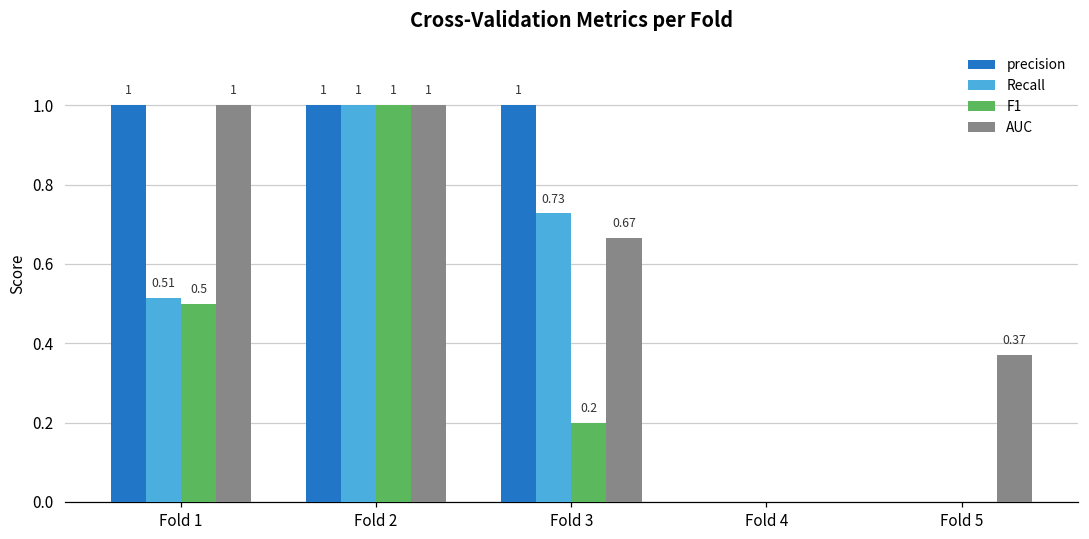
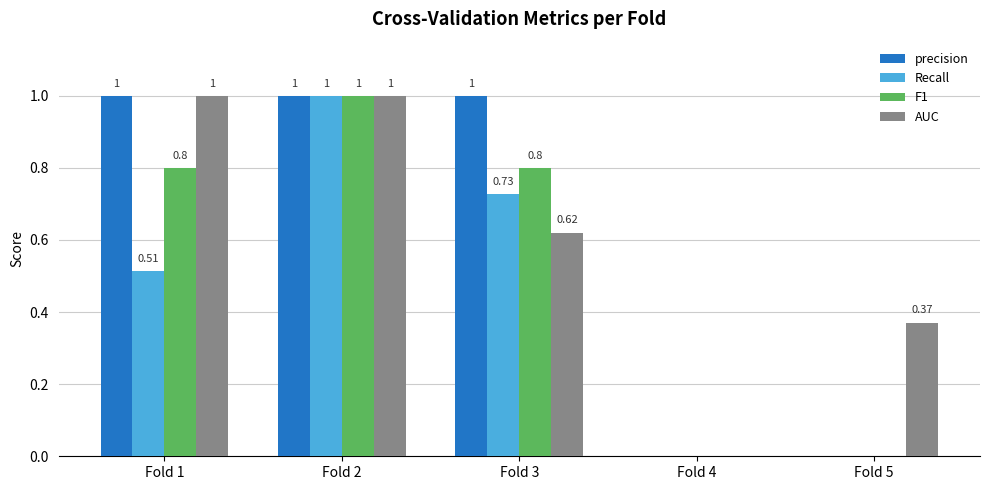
  {
    "precision": {
      "Fold 1": 1,
      "Fold 2": 1,
      "Fold 3": 1
    },
    "Recall": {
      "Fold 1": 0.51,
      "Fold 2": 1,
      "Fold 3": 0.73
    },
    "F1": {
-     "Fold 1": 0.5,
+     "Fold 1": 0.8,
      "Fold 2": 1,
-     "Fold 3": 0.2
+     "Fold 3": 0.8
    },
    "AUC": {
      "Fold 1": 1,
      "Fold 2": 1,
-     "Fold 3": 0.67,
+     "Fold 3": 0.62,
      "Fold 5": 0.37
    }
  }
